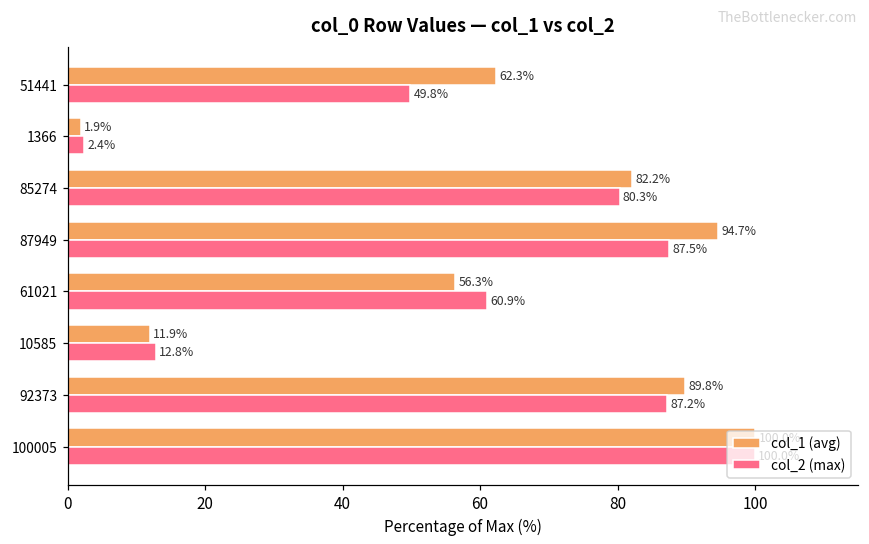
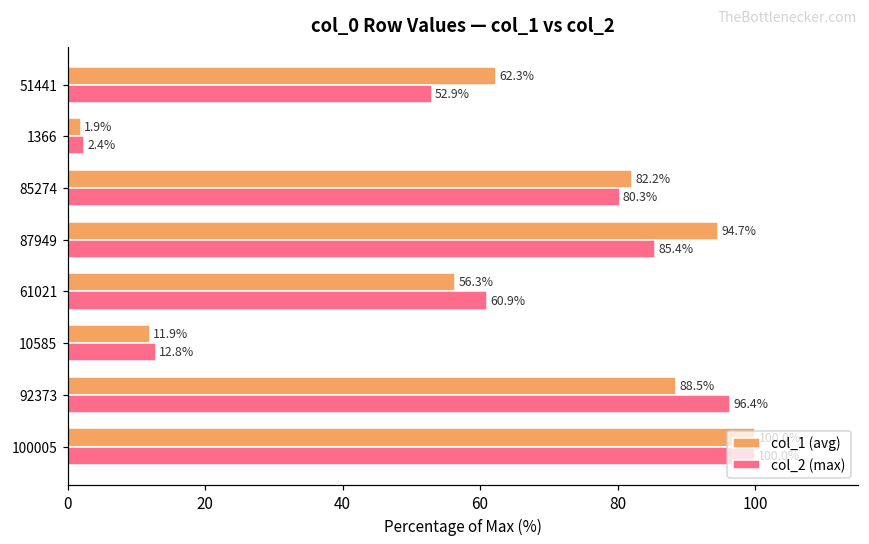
  {
    "col_1 (avg)": {
      "51441": "62.3%",
      "1366": "1.9%",
      "85274": "82.2%",
      "87949": "94.7%",
      "61021": "56.3%",
      "10585": "11.9%",
-     "92373": "89.8%"
+     "92373": "88.5%"
    },
    "col_2 (max)": {
-     "51441": "49.8%",
+     "51441": "52.9%",
      "1366": "2.4%",
      "85274": "80.3%",
-     "87949": "87.5%",
+     "87949": "85.4%",
      "61021": "60.9%",
      "10585": "12.8%",
-     "92373": "87.2%"
+     "92373": "96.4%"
    }
  }
